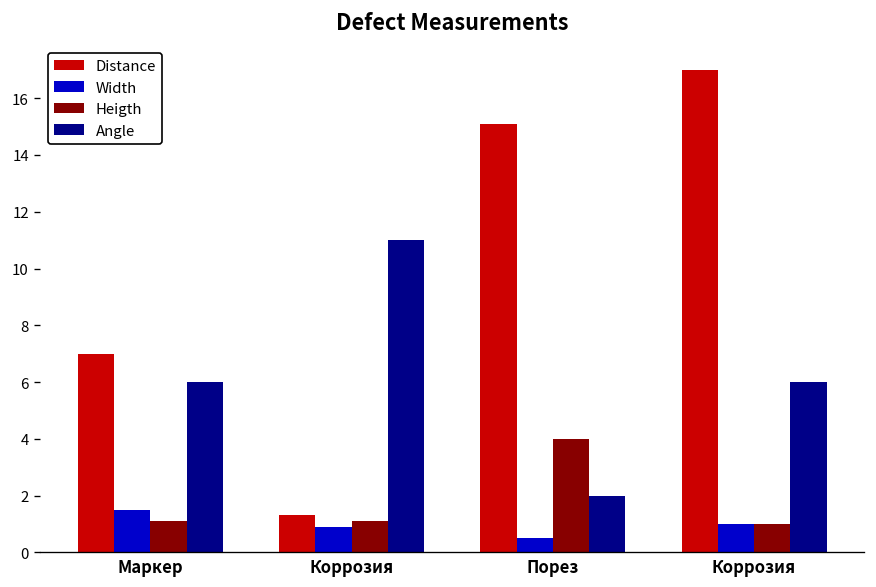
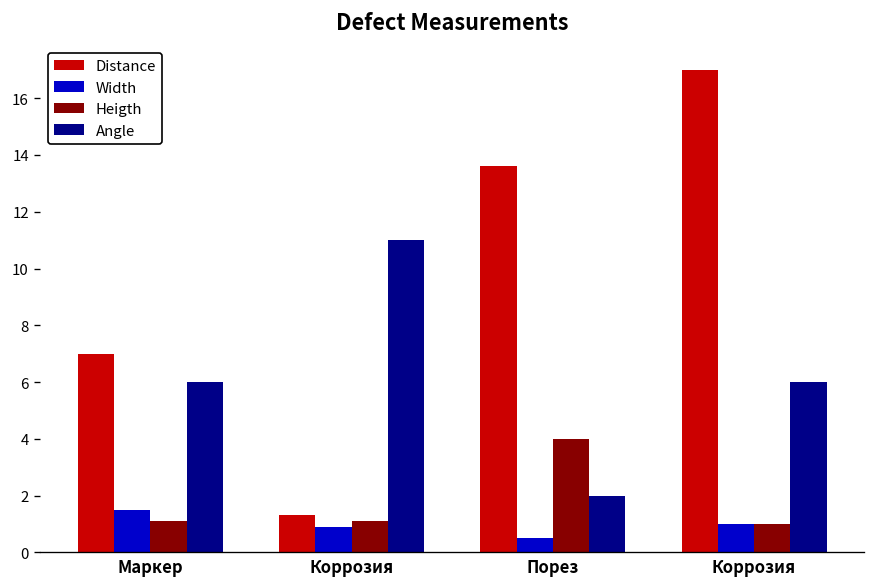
  {
    "Distance": {
      "Маркер": 7.0,
-     "Порез": 15.1
+     "Порез": 13.6
    },
    "Width": {
      "Маркер": 1.5,
      "Порез": 0.5
    },
    "Heigth": {
      "Маркер": 1.1,
      "Порез": 4.0
    },
    "Angle": {
      "Маркер": 6.0,
      "Порез": 2.0
    }
  }
